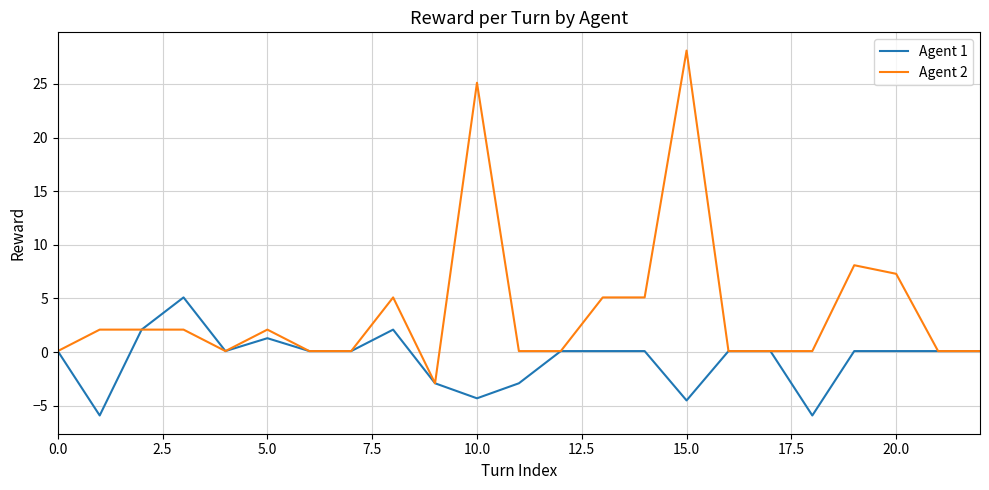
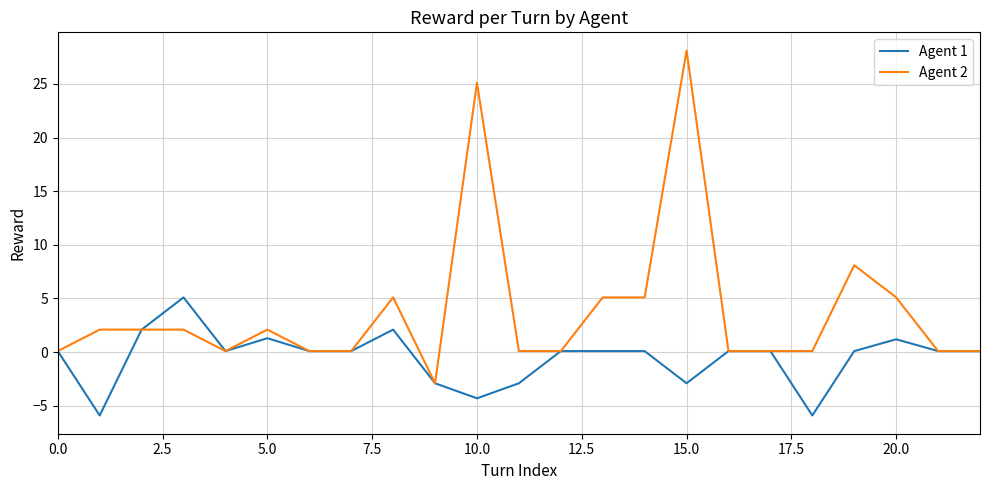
  {
    "Agent 1": {
      "5.0": 1.3,
      "10.0": -4.3,
-     "15.0": -4.5,
-     "20.0": 0.1
+     "15.0": -2.9,
+     "20.0": 1.2
    },
    "Agent 2": {
      "5.0": 2.1,
      "10.0": 25.1,
      "15.0": 28.1,
-     "20.0": 7.3
+     "20.0": 5.1
    }
  }
